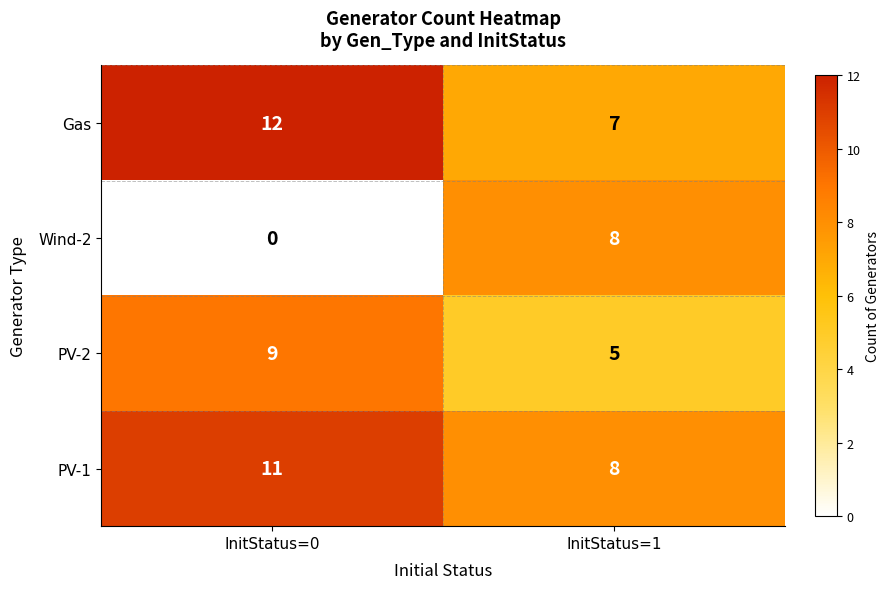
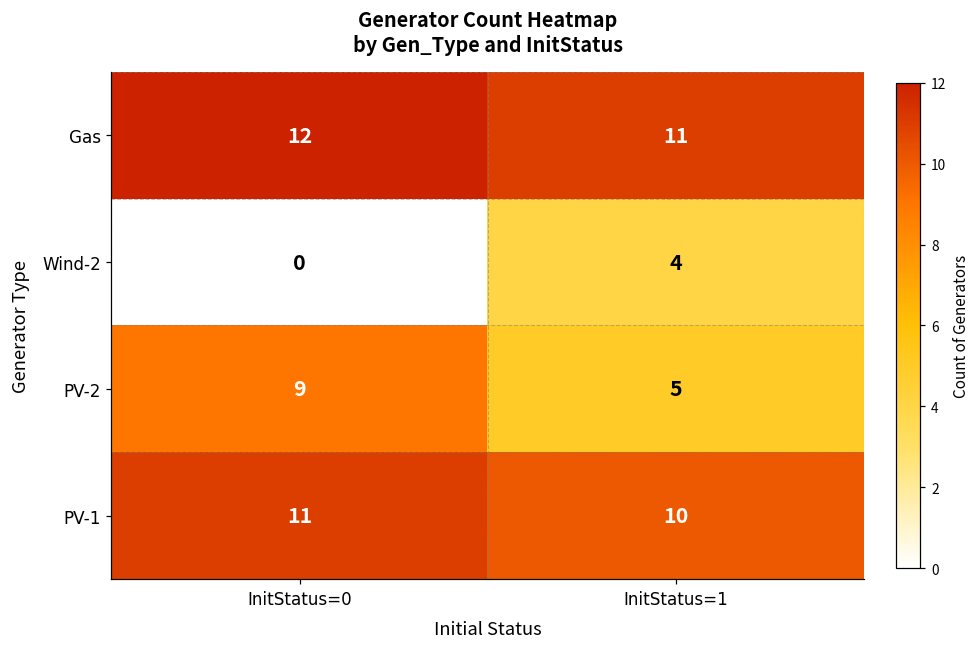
  {
    "Gas": {
      "InitStatus=0": 12,
-     "InitStatus=1": 7
+     "InitStatus=1": 11
    },
    "Wind-2": {
      "InitStatus=0": 0,
-     "InitStatus=1": 8
+     "InitStatus=1": 4
    },
    "PV-2": {
      "InitStatus=0": 9,
      "InitStatus=1": 5
    },
    "PV-1": {
      "InitStatus=0": 11,
-     "InitStatus=1": 8
+     "InitStatus=1": 10
    }
  }
